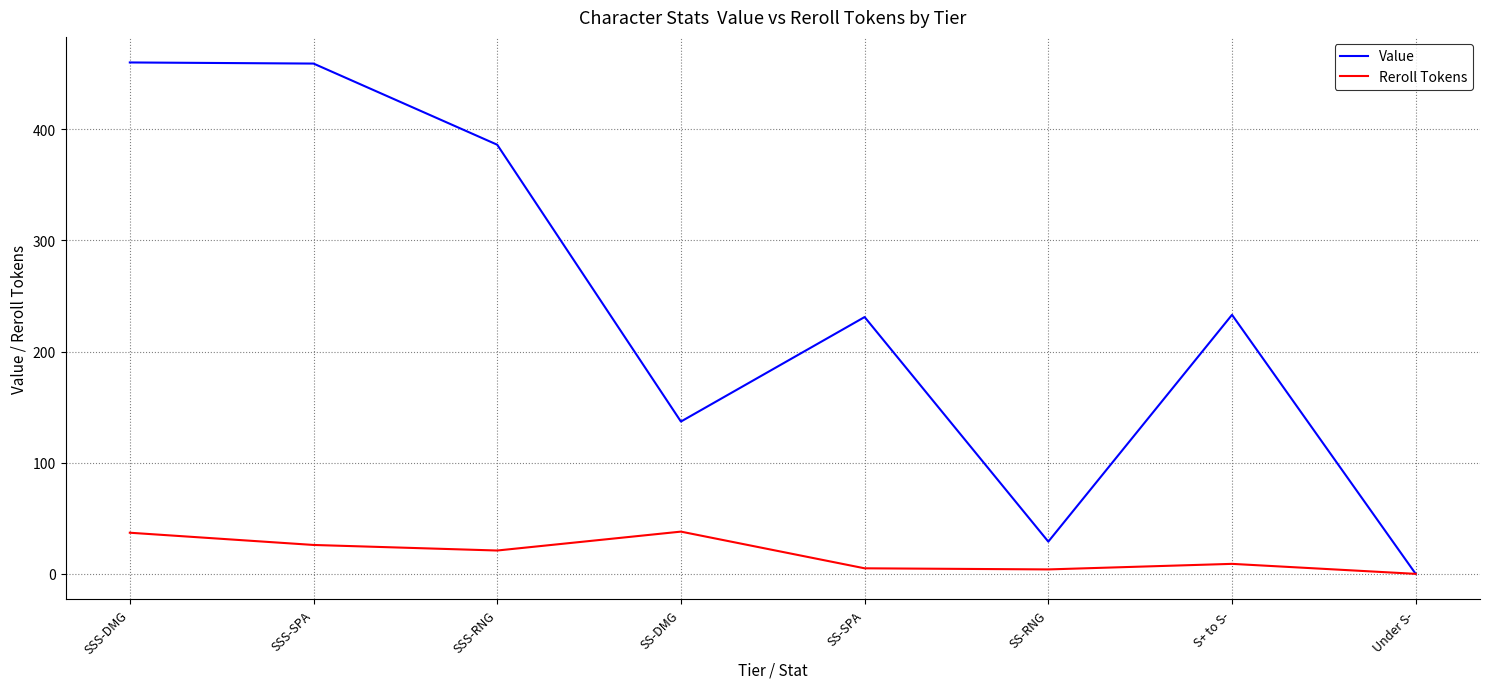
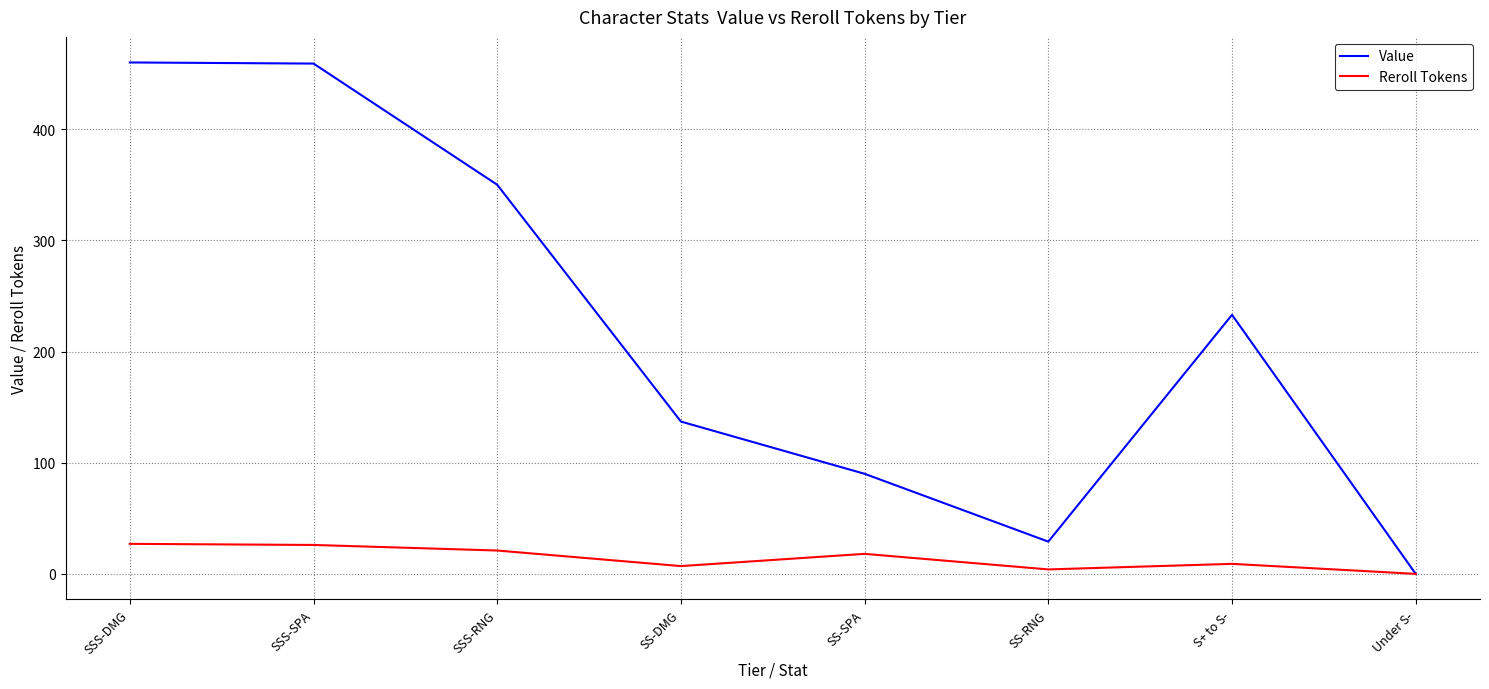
  {
    "Value": {
      "SSS-DMG": 460,
      "SSS-SPA": 459,
-     "SSS-RNG": 386,
+     "SSS-RNG": 350,
      "SS-DMG": 137,
-     "SS-SPA": 231,
+     "SS-SPA": 90,
      "SS-RNG": 29,
      "S+ to S-": 233
    },
    "Reroll Tokens": {
-     "SSS-DMG": 37,
+     "SSS-DMG": 27,
      "SSS-SPA": 26,
      "SSS-RNG": 21,
-     "SS-DMG": 38,
-     "SS-SPA": 5,
+     "SS-DMG": 7,
+     "SS-SPA": 18,
      "SS-RNG": 4,
      "S+ to S-": 9
    }
  }
